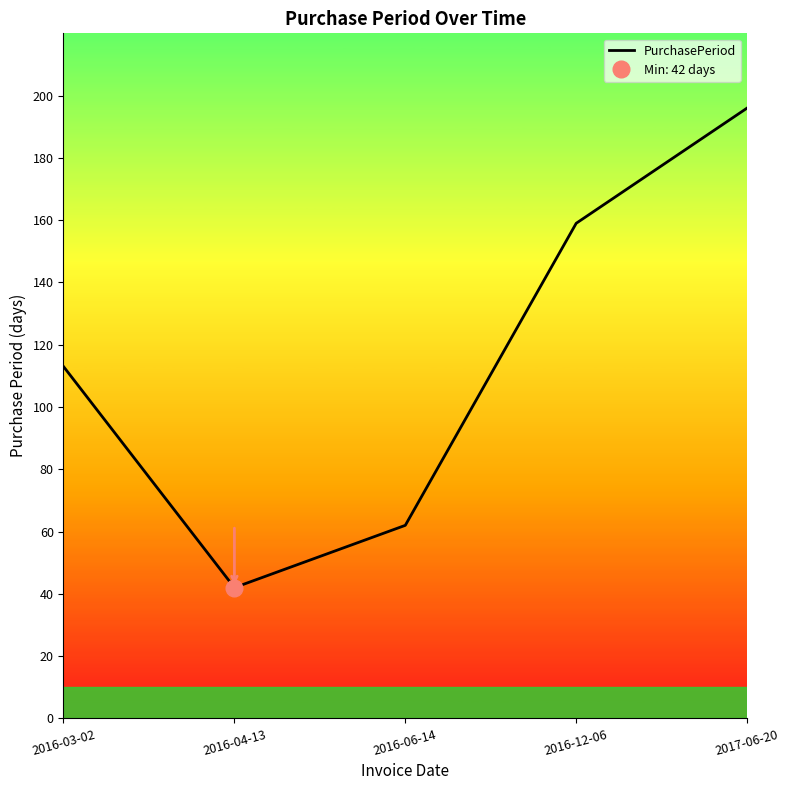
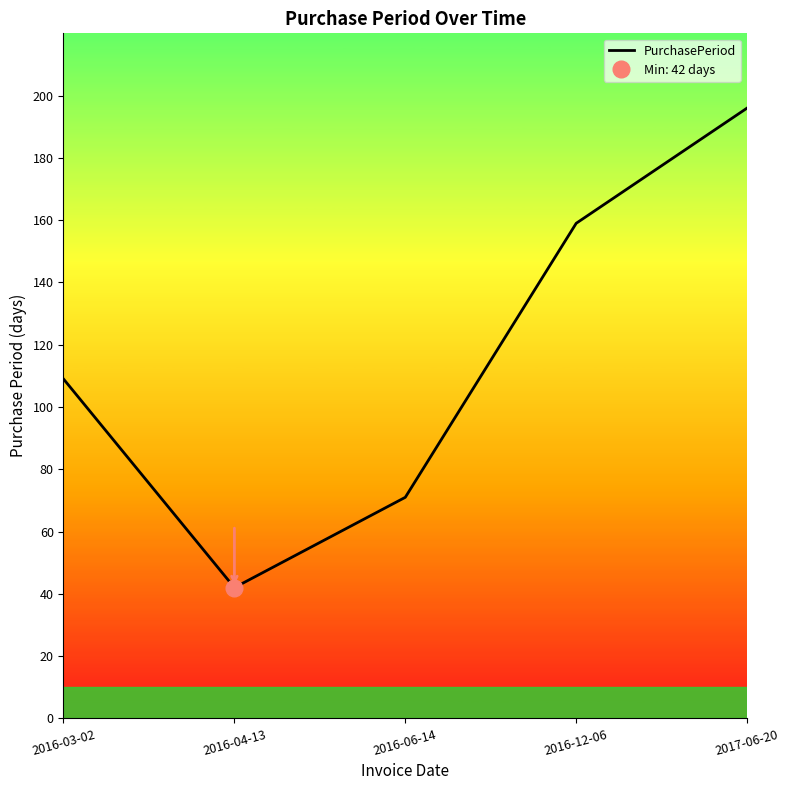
  {
    "PurchasePeriod": {
-     "2016-03-02": 113,
-     "2016-06-14": 62,
+     "2016-03-02": 109,
+     "2016-06-14": 71,
      "2016-12-06": 159,
      "2017-06-20": 196
    }
  }
